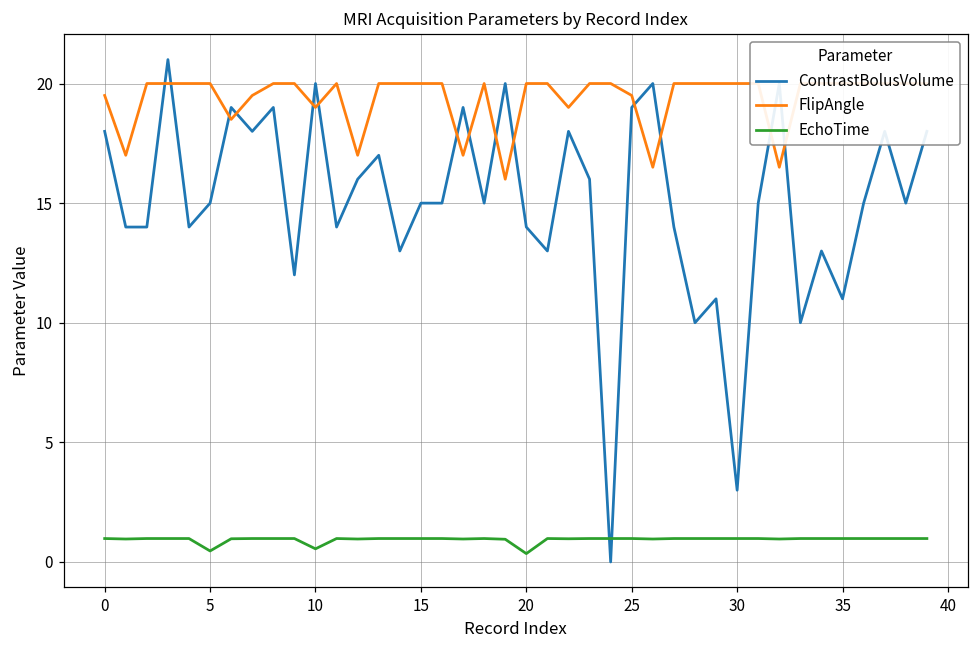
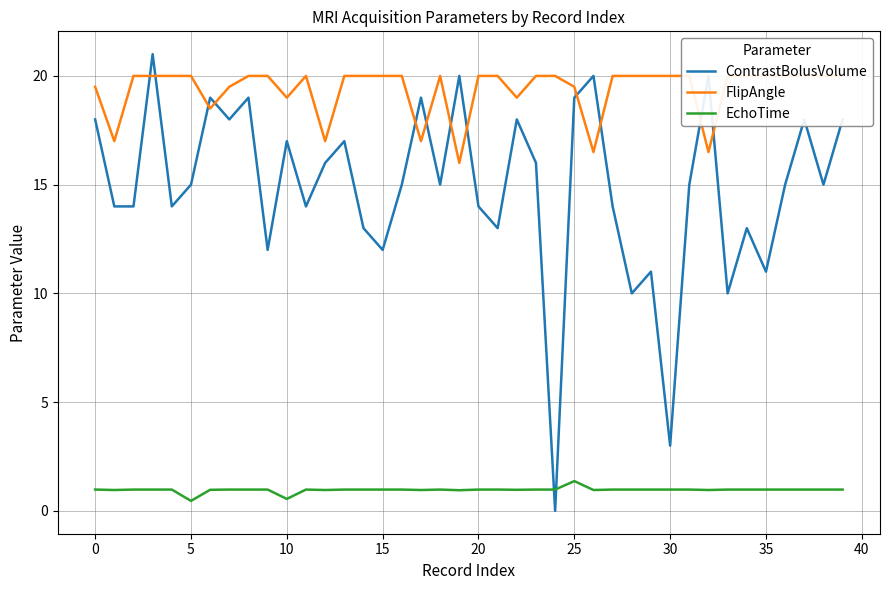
  {
    "ContrastBolusVolume": {
      "0": 18,
      "5": 15,
-     "10": 20,
-     "15": 15,
+     "10": 17,
+     "15": 12,
      "20": 14,
      "25": 19,
      "30": 3,
      "35": 11
    },
    "FlipAngle": {
      "0": 19.5,
      "5": 20.0,
      "10": 19.0,
      "15": 20.0,
      "20": 20.0,
      "25": 19.5,
      "30": 20.0
    },
    "EchoTime": {
      "0": 1.0,
      "5": 0.5,
      "10": 0.6,
      "15": 1.0,
-     "20": 0.4,
-     "25": 1.0,
+     "20": 1.0,
+     "25": 1.4,
      "30": 1.0,
      "35": 1.0
    }
  }
